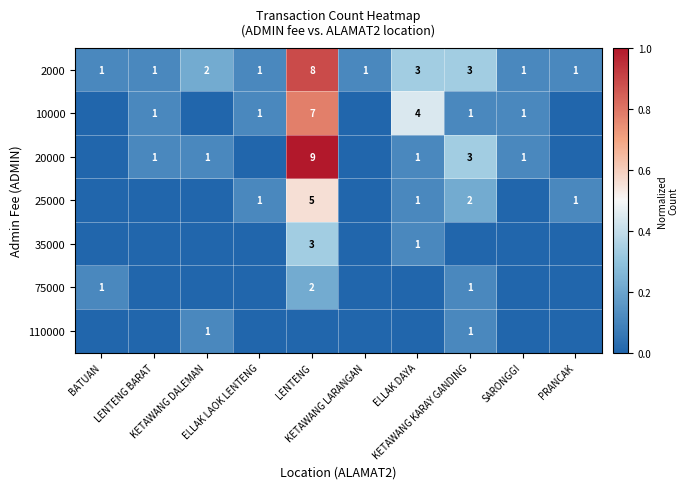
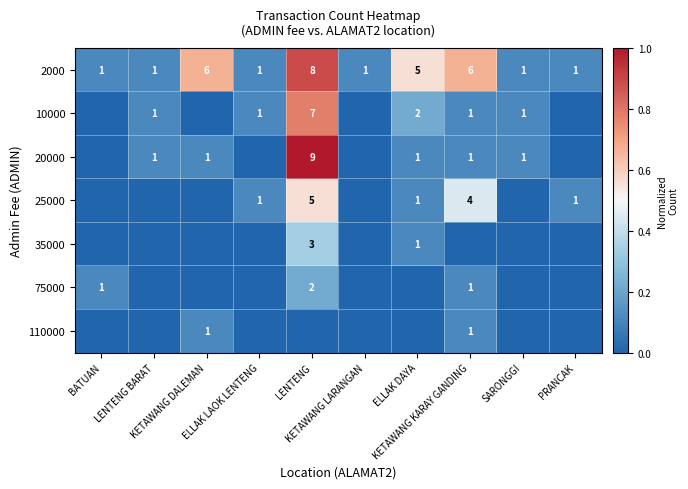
  {
    "2000": {
      "BATUAN": 1,
      "LENTENG BARAT": 1,
-     "KETAWANG DALEMAN": 2,
+     "KETAWANG DALEMAN": 6,
      "ELLAK LAOK LENTENG": 1,
      "LENTENG": 8,
      "KETAWANG LARANGAN": 1,
-     "ELLAK DAYA": 3,
-     "KETAWANG KARAY GANDING": 3,
+     "ELLAK DAYA": 5,
+     "KETAWANG KARAY GANDING": 6,
      "SARONGGI": 1,
      "PRANCAK": 1
    },
    "10000": {
      "LENTENG BARAT": 1,
      "ELLAK LAOK LENTENG": 1,
      "LENTENG": 7,
-     "ELLAK DAYA": 4,
+     "ELLAK DAYA": 2,
      "KETAWANG KARAY GANDING": 1,
      "SARONGGI": 1
    },
    "20000": {
      "LENTENG BARAT": 1,
      "KETAWANG DALEMAN": 1,
      "LENTENG": 9,
      "ELLAK DAYA": 1,
-     "KETAWANG KARAY GANDING": 3,
+     "KETAWANG KARAY GANDING": 1,
      "SARONGGI": 1
    },
    "25000": {
      "ELLAK LAOK LENTENG": 1,
      "LENTENG": 5,
      "ELLAK DAYA": 1,
-     "KETAWANG KARAY GANDING": 2,
+     "KETAWANG KARAY GANDING": 4,
      "PRANCAK": 1
    },
    "35000": {
      "LENTENG": 3,
      "ELLAK DAYA": 1
    },
    "75000": {
      "BATUAN": 1,
      "LENTENG": 2,
      "KETAWANG KARAY GANDING": 1
    },
    "110000": {
      "KETAWANG DALEMAN": 1,
      "KETAWANG KARAY GANDING": 1
    }
  }
